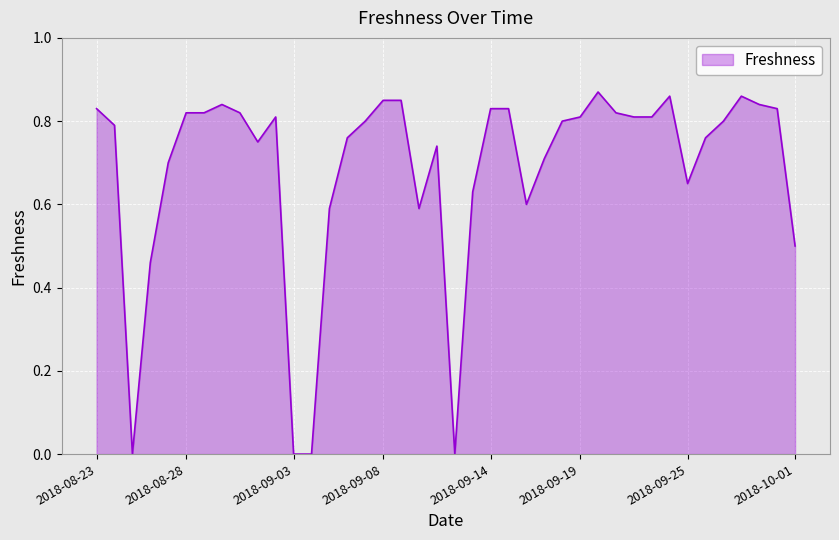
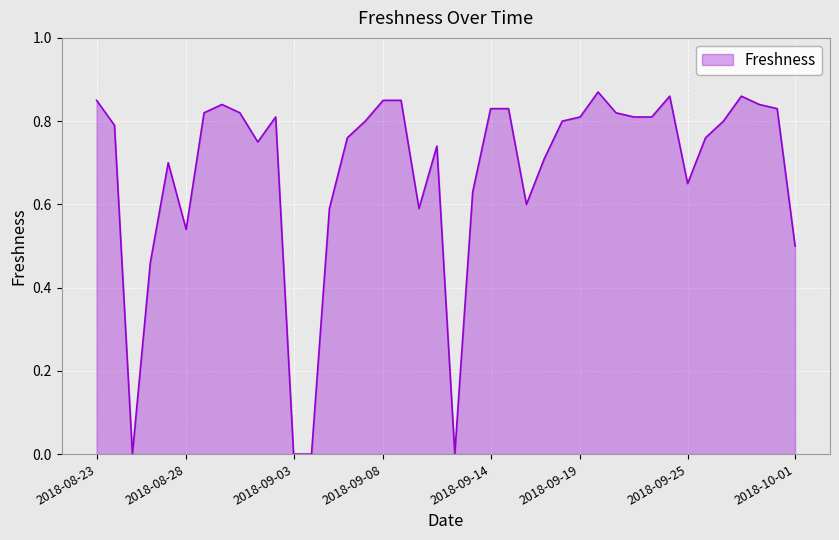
  {
-   "2018-08-23": 0.83,
-   "2018-08-28": 0.82,
+   "2018-08-23": 0.85,
+   "2018-08-28": 0.54,
    "2018-09-03": 0.00,
    "2018-09-08": 0.85,
    "2018-09-14": 0.83,
    "2018-09-19": 0.81,
    "2018-09-25": 0.65,
    "2018-10-01": 0.50
  }
